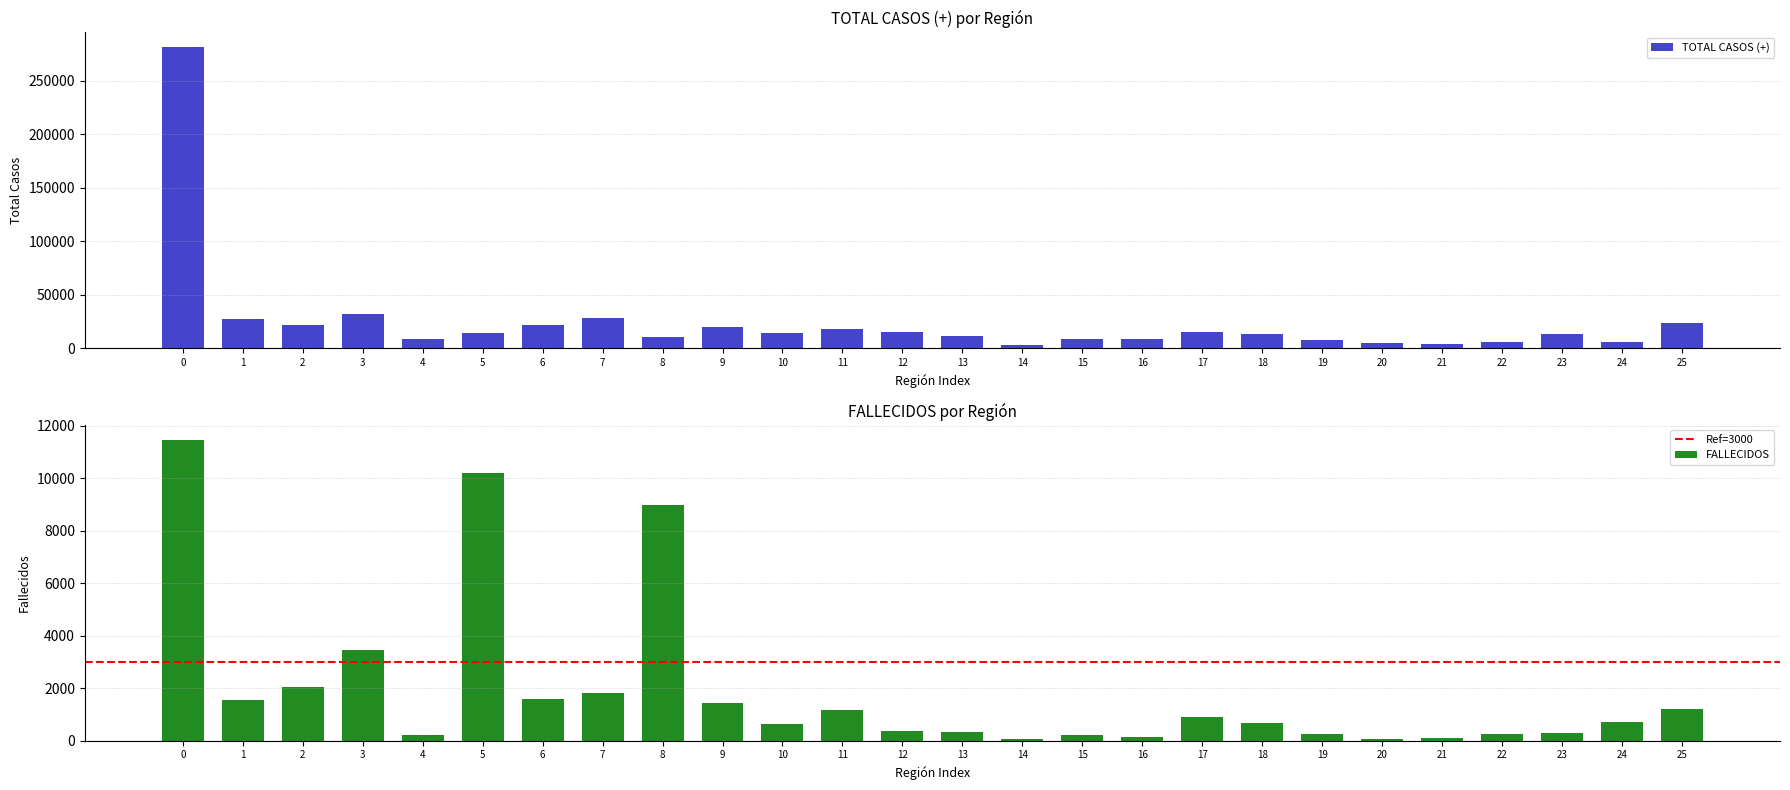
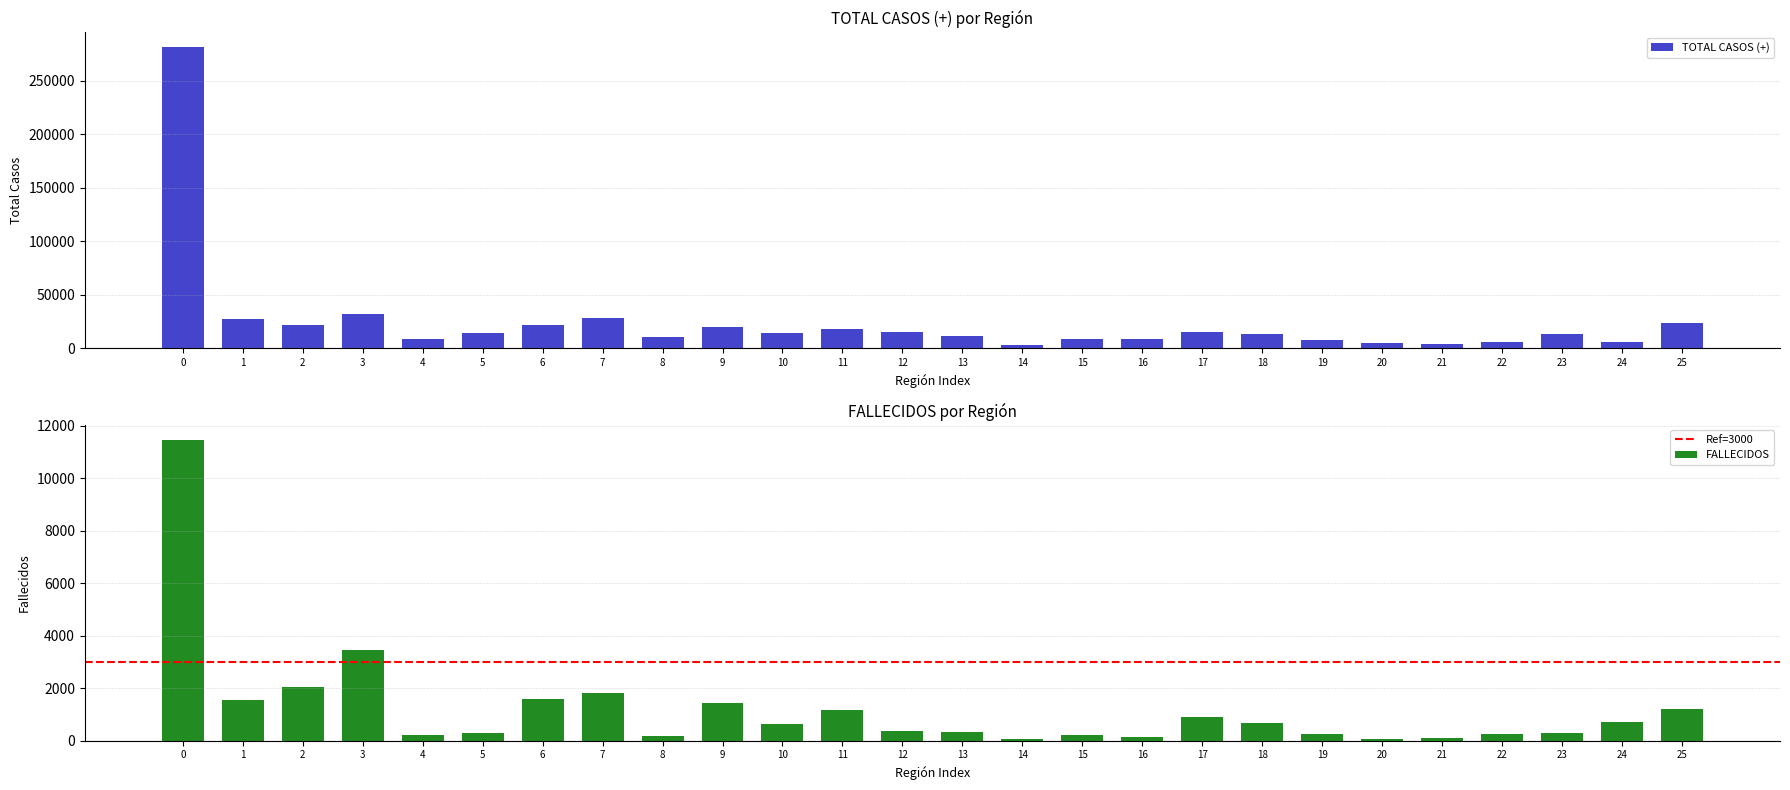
  {
    "TOTAL CASOS (+) por Región": {
      "0": 281000,
      "1": 27000,
      "2": 22000,
      "3": 32000,
      "4": 9000,
      "5": 14000,
      "6": 22000,
      "7": 28000,
      "8": 11000,
      "9": 20000,
      "10": 15000,
      "11": 18000,
      "12": 15000,
      "13": 12000,
      "14": 3000,
      "15": 8000,
      "16": 8000,
      "17": 15000,
      "18": 13000,
      "19": 8000,
      "20": 5000,
      "21": 4000,
      "22": 6000,
      "23": 14000,
      "24": 6000,
      "25": 24000
    },
    "FALLECIDOS por Región": {
      "0": 11500,
      "1": 1600,
      "2": 2000,
      "3": 3400,
      "4": 200,
-     "5": 10200,
+     "5": 300,
      "6": 1600,
      "7": 1800,
-     "8": 9000,
+     "8": 200,
      "9": 1400,
      "10": 600,
      "11": 1200,
      "12": 400,
      "13": 300,
      "15": 200,
      "16": 100,
      "17": 900,
      "18": 700,
      "19": 300,
      "22": 300,
      "23": 300,
      "24": 700,
      "25": 1200
    }
  }
